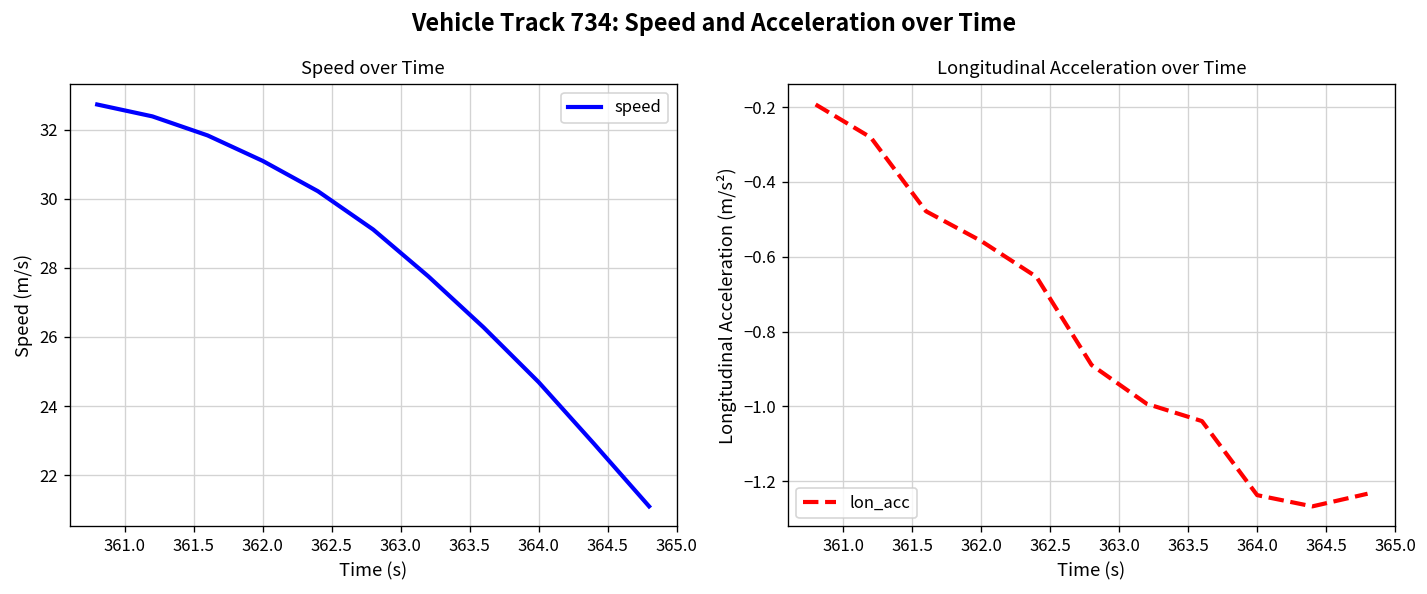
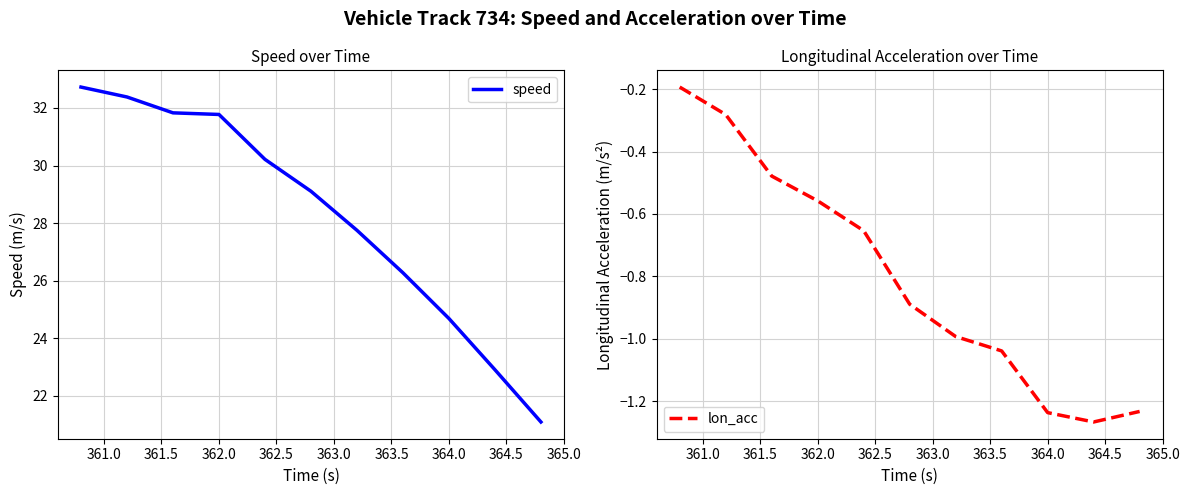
  {
    "Speed over Time": {
-     "362.0": 31.1,
+     "362.0": 31.8,
      "364.0": 24.7
    },
    "Longitudinal Acceleration over Time": {
      "362.0": -0.56,
      "364.0": -1.24
    }
  }
